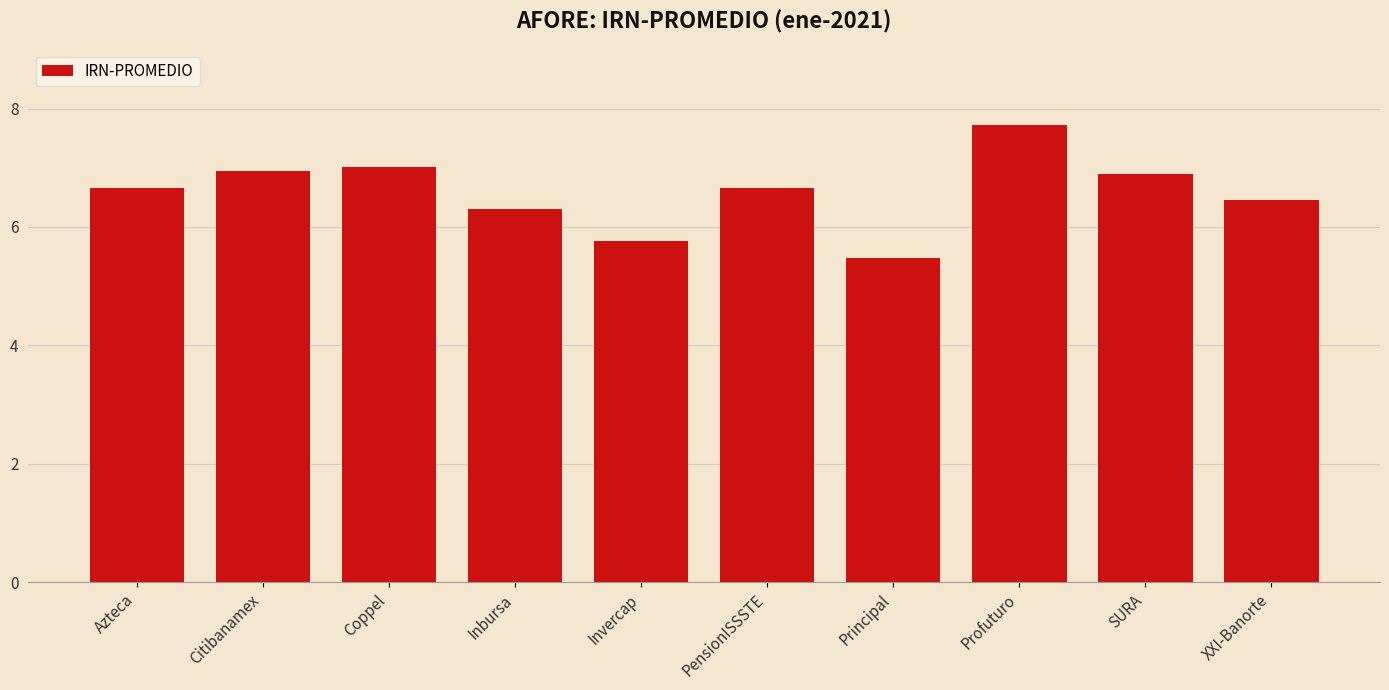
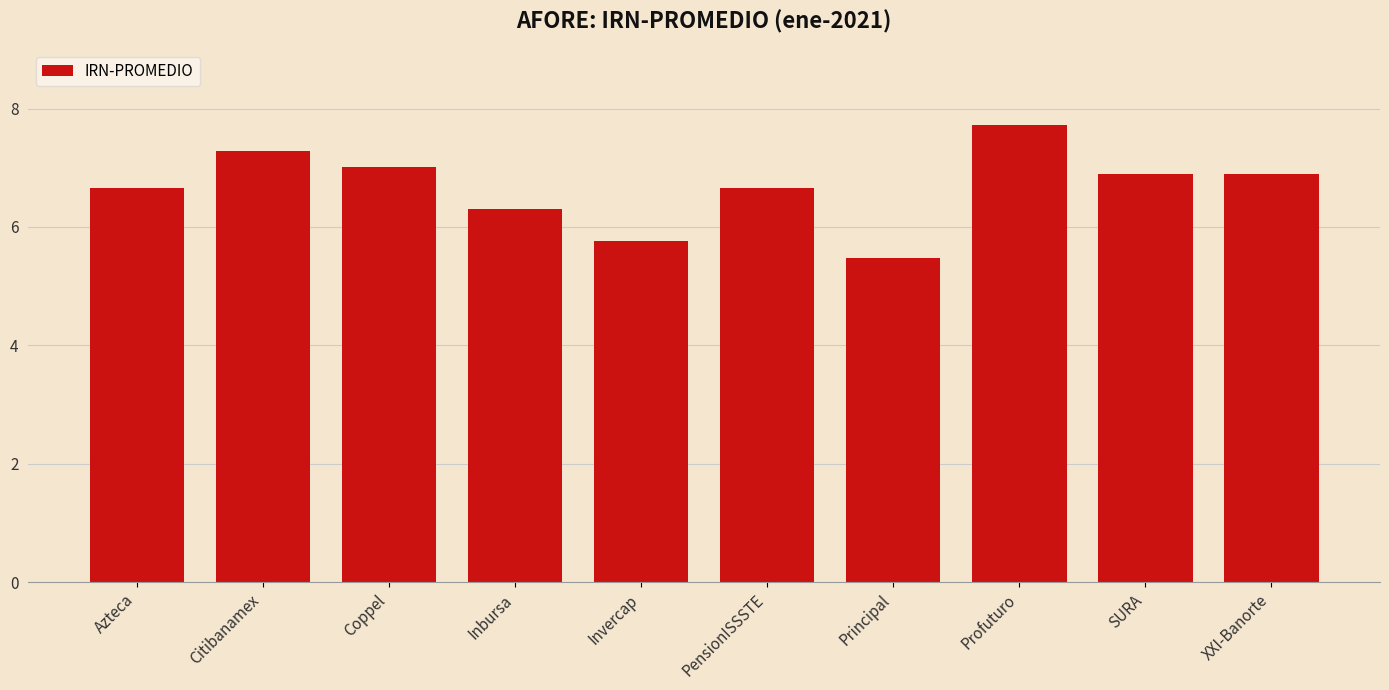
  {
    "Azteca": 6.7,
-   "Citibanamex": 6.9,
+   "Citibanamex": 7.3,
    "Coppel": 7.0,
    "Inbursa": 6.3,
    "Invercap": 5.8,
    "PensionISSSTE": 6.7,
    "Principal": 5.5,
    "Profuturo": 7.7,
    "SURA": 6.9,
-   "XXI-Banorte": 6.5
+   "XXI-Banorte": 6.9
  }
